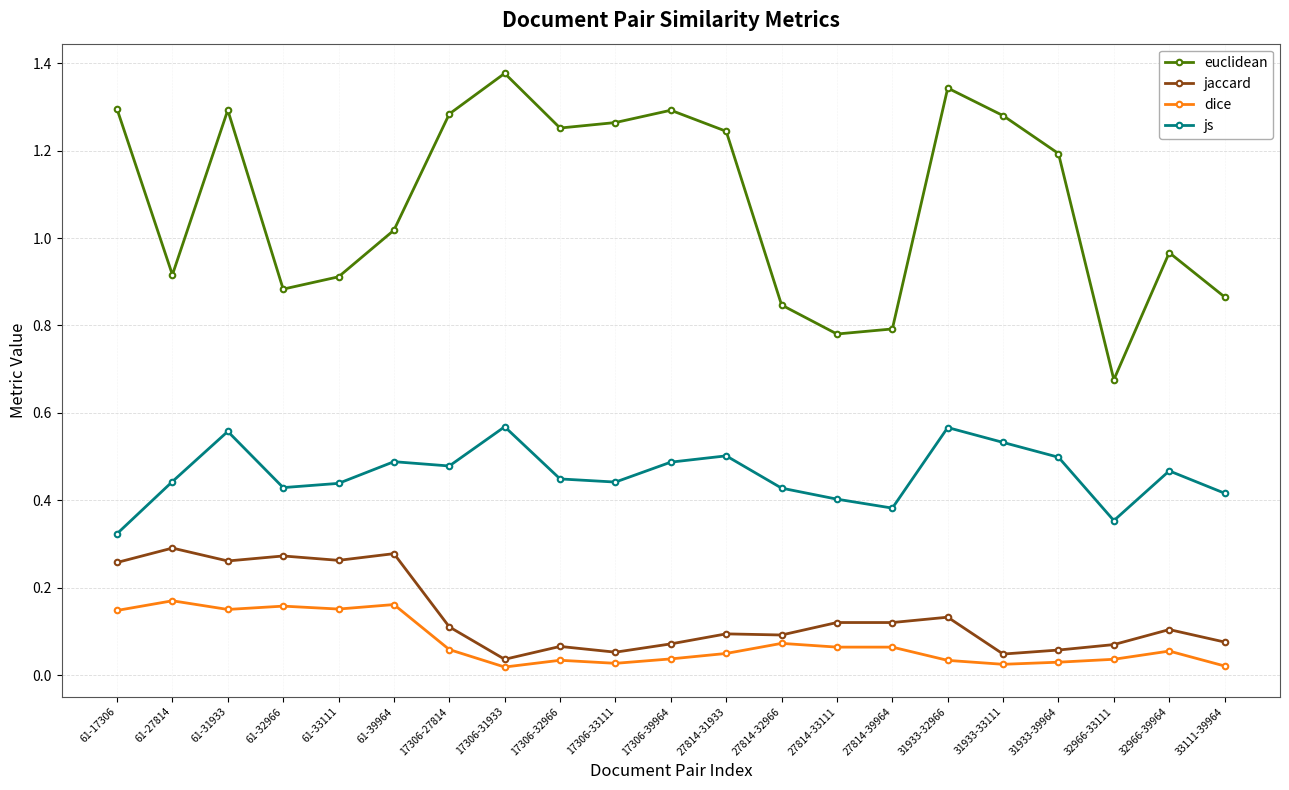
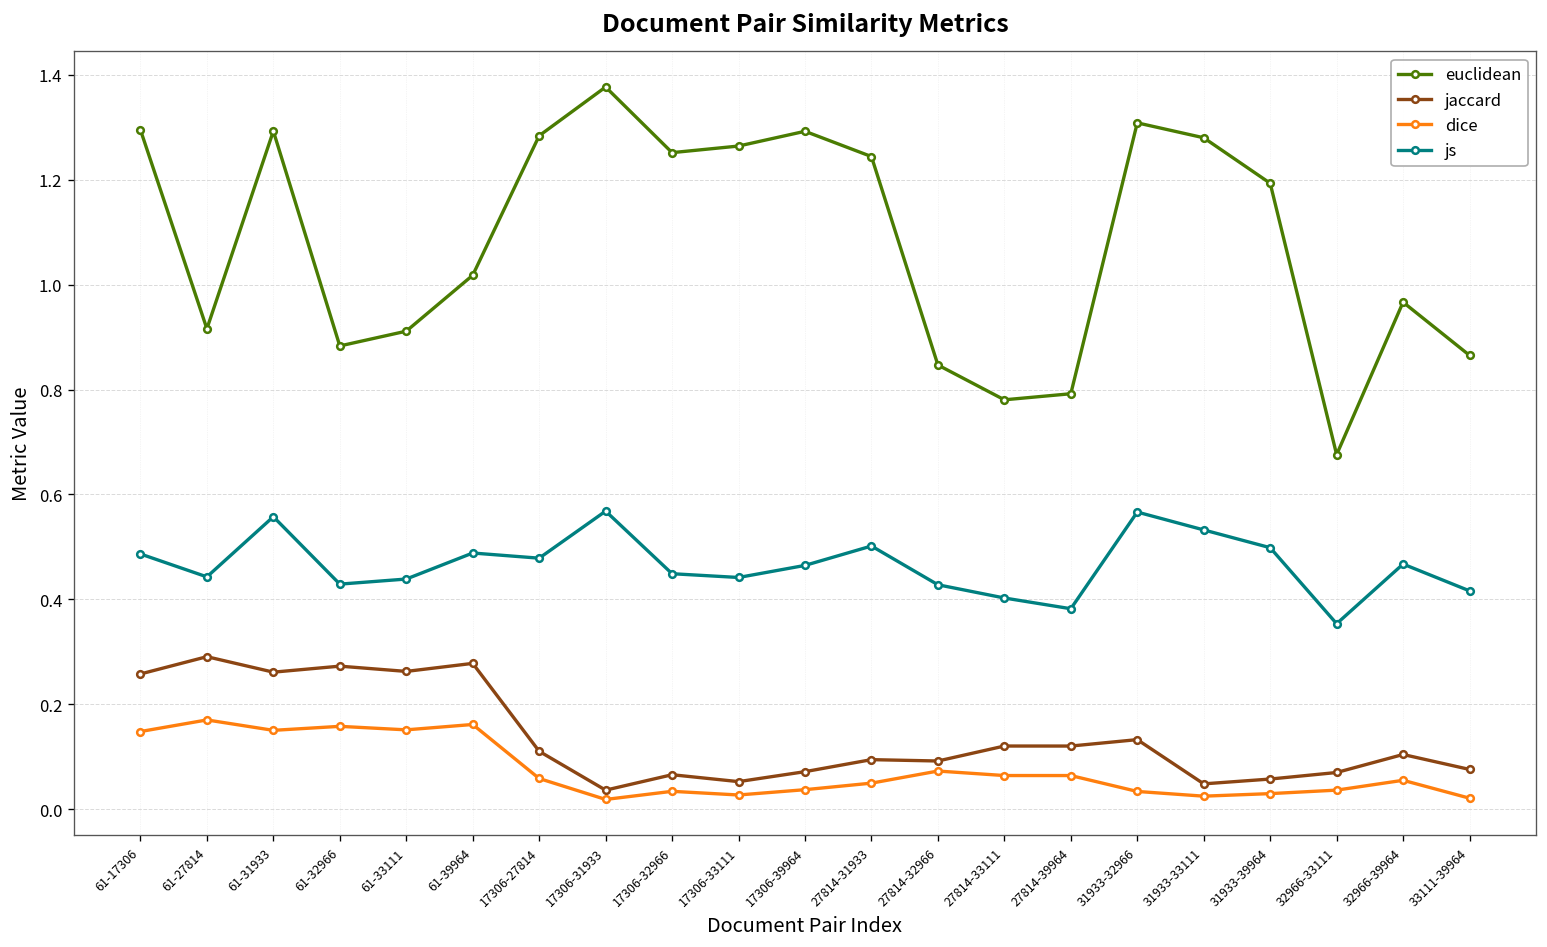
  {
    "euclidean": {
      "61-17306": 1.30,
      "61-27814": 0.92,
      "61-31933": 1.29,
      "61-32966": 0.88,
      "61-33111": 0.91,
      "61-39964": 1.02,
      "17306-27814": 1.28,
      "17306-31933": 1.38,
      "17306-32966": 1.25,
      "17306-33111": 1.26,
      "17306-39964": 1.29,
      "27814-31933": 1.24,
      "27814-32966": 0.85,
      "27814-33111": 0.78,
      "27814-39964": 0.79,
-     "31933-32966": 1.34,
+     "31933-32966": 1.31,
      "31933-33111": 1.28,
      "31933-39964": 1.19,
      "32966-33111": 0.68,
      "32966-39964": 0.97,
      "33111-39964": 0.87
    },
    "jaccard": {
      "61-17306": 0.26,
      "61-27814": 0.29,
      "61-31933": 0.26,
      "61-32966": 0.27,
      "61-33111": 0.26,
      "61-39964": 0.28,
      "17306-27814": 0.11,
      "17306-31933": 0.04,
      "17306-32966": 0.07,
      "17306-33111": 0.05,
      "17306-39964": 0.07,
      "27814-31933": 0.09,
      "27814-32966": 0.09,
      "27814-33111": 0.12,
      "27814-39964": 0.12,
      "31933-32966": 0.13,
      "31933-33111": 0.05,
      "31933-39964": 0.06,
      "32966-33111": 0.07,
      "32966-39964": 0.10,
      "33111-39964": 0.08
    },
    "dice": {
      "61-17306": 0.15,
      "61-27814": 0.17,
      "61-31933": 0.15,
      "61-32966": 0.16,
      "61-33111": 0.15,
      "61-39964": 0.16,
      "17306-27814": 0.06,
      "17306-31933": 0.02,
      "17306-32966": 0.03,
      "17306-33111": 0.03,
      "17306-39964": 0.04,
      "27814-31933": 0.05,
      "27814-32966": 0.07,
      "27814-33111": 0.06,
      "27814-39964": 0.06,
      "31933-32966": 0.03,
      "31933-33111": 0.02,
      "31933-39964": 0.03,
      "32966-33111": 0.04,
      "32966-39964": 0.05,
      "33111-39964": 0.02
    },
    "js": {
-     "61-17306": 0.32,
+     "61-17306": 0.49,
      "61-27814": 0.44,
      "61-31933": 0.56,
      "61-32966": 0.43,
      "61-33111": 0.44,
      "61-39964": 0.49,
      "17306-27814": 0.48,
      "17306-31933": 0.57,
      "17306-32966": 0.45,
      "17306-33111": 0.44,
-     "17306-39964": 0.49,
+     "17306-39964": 0.46,
      "27814-31933": 0.50,
      "27814-32966": 0.43,
      "27814-33111": 0.40,
      "27814-39964": 0.38,
      "31933-32966": 0.57,
      "31933-33111": 0.53,
      "31933-39964": 0.50,
      "32966-33111": 0.35,
      "32966-39964": 0.47,
      "33111-39964": 0.42
    }
  }
